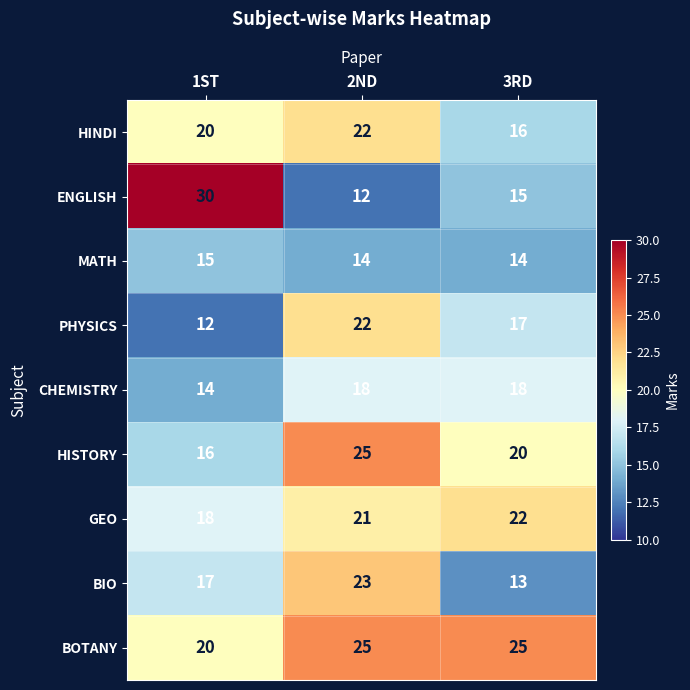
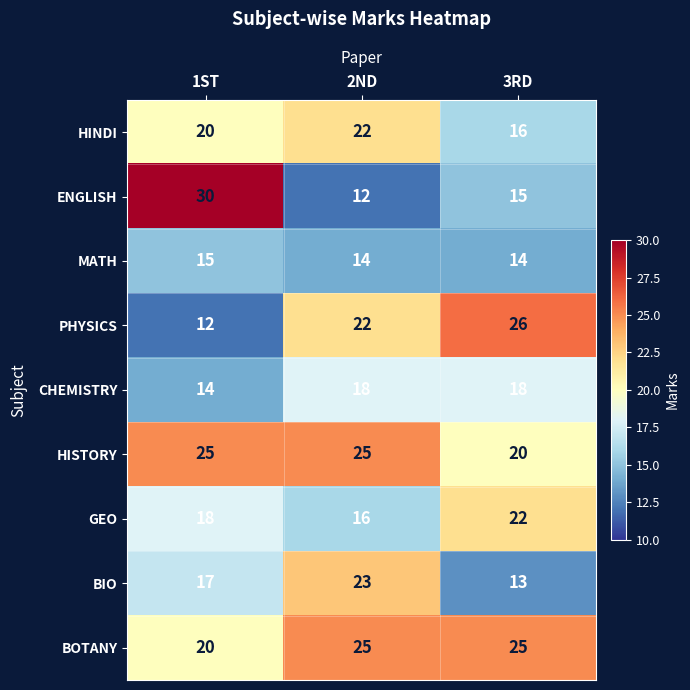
  {
    "HINDI": {
      "1ST": 20,
      "2ND": 22,
      "3RD": 16
    },
    "ENGLISH": {
      "1ST": 30,
      "2ND": 12,
      "3RD": 15
    },
    "MATH": {
      "1ST": 15,
      "2ND": 14,
      "3RD": 14
    },
    "PHYSICS": {
      "1ST": 12,
      "2ND": 22,
-     "3RD": 17
+     "3RD": 26
    },
    "CHEMISTRY": {
      "1ST": 14
    },
    "HISTORY": {
-     "1ST": 16,
+     "1ST": 25,
      "2ND": 25,
      "3RD": 20
    },
    "GEO": {
-     "2ND": 21,
+     "2ND": 16,
      "3RD": 22
    },
    "BIO": {
      "1ST": 17,
      "2ND": 23,
      "3RD": 13
    },
    "BOTANY": {
      "1ST": 20,
      "2ND": 25,
      "3RD": 25
    }
  }
